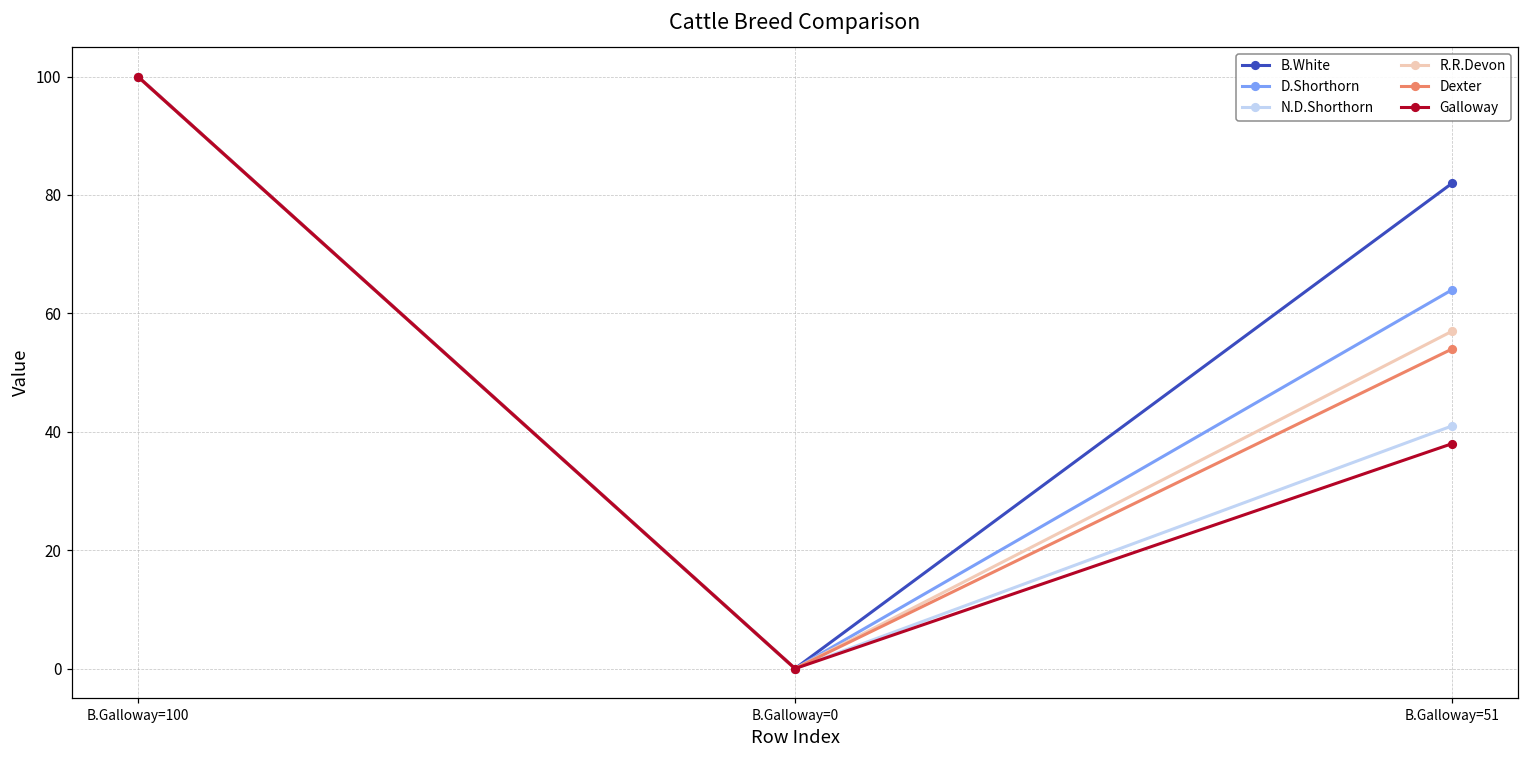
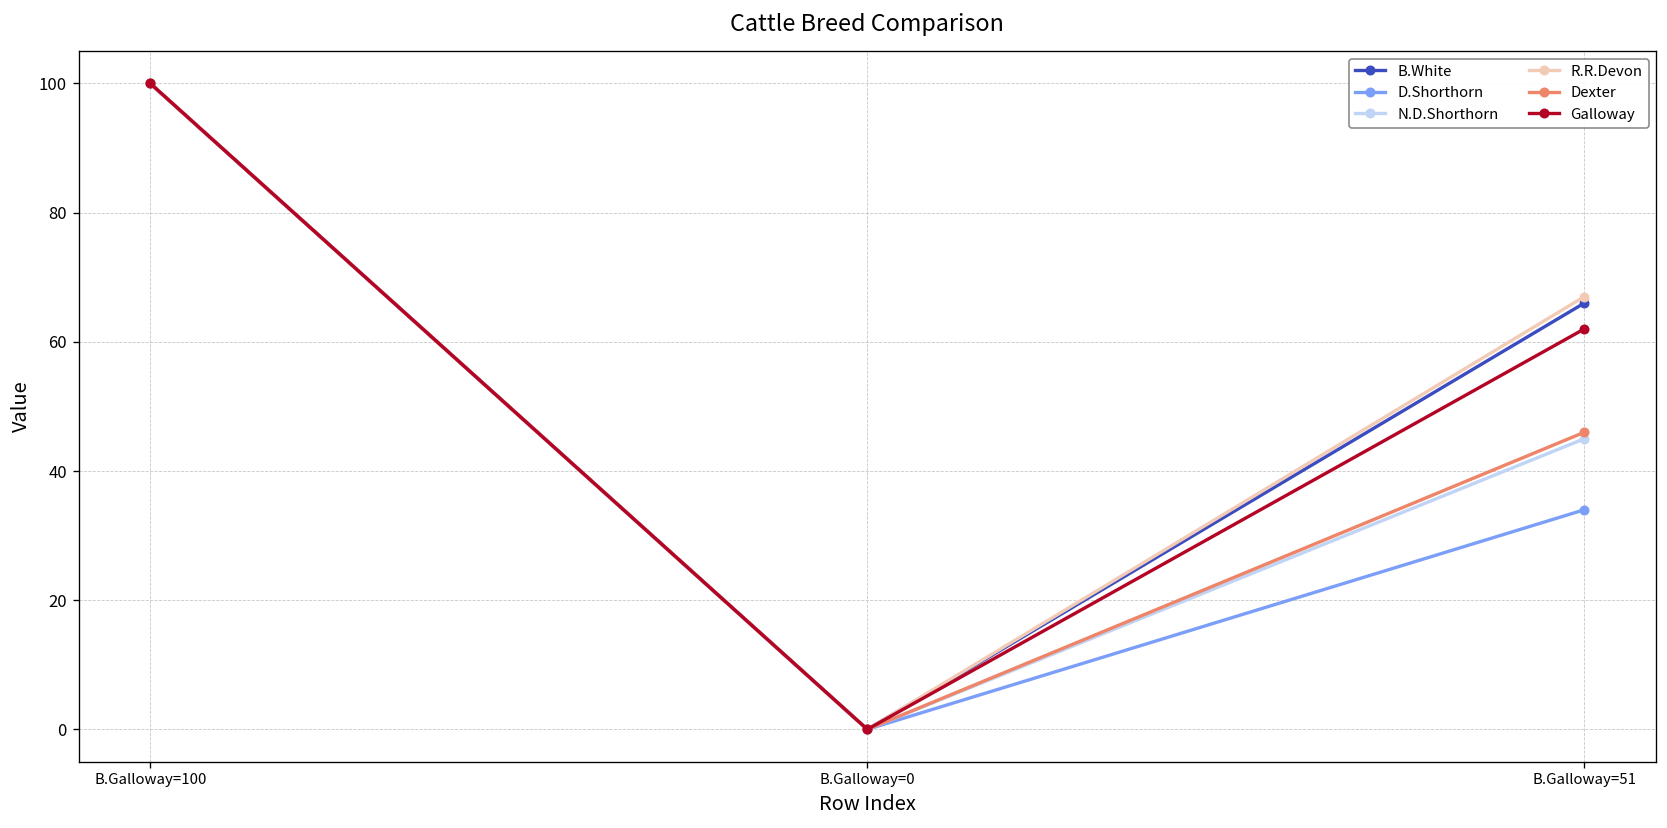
  {
    "B.White": {
-     "B.Galloway=51": 82
+     "B.Galloway=51": 66
    },
    "D.Shorthorn": {
-     "B.Galloway=51": 64
+     "B.Galloway=51": 34
    },
    "N.D.Shorthorn": {
-     "B.Galloway=51": 41
+     "B.Galloway=51": 45
    },
    "R.R.Devon": {
-     "B.Galloway=51": 57
+     "B.Galloway=51": 67
    },
    "Dexter": {
-     "B.Galloway=51": 54
+     "B.Galloway=51": 46
    },
    "Galloway": {
-     "B.Galloway=51": 38
+     "B.Galloway=51": 62
    }
  }
